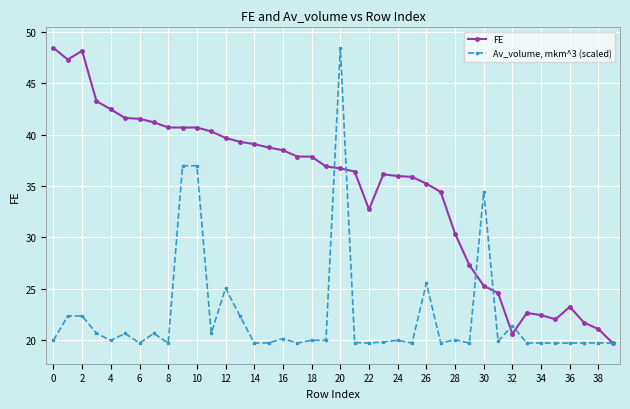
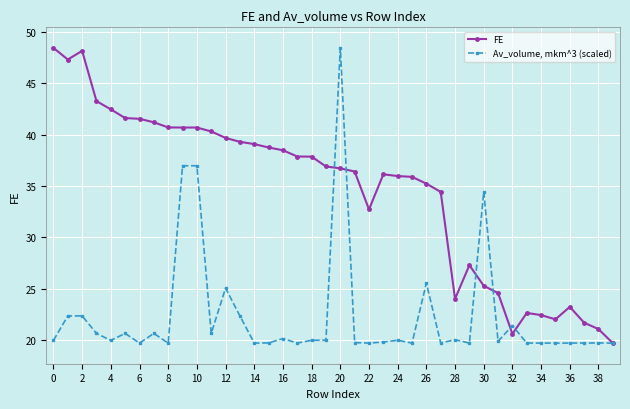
  {
    "FE": {
      "0": 48.4,
      "2": 48.2,
      "4": 42.5,
      "6": 41.5,
      "8": 40.7,
      "10": 40.7,
      "12": 39.7,
      "14": 39.1,
      "16": 38.5,
      "18": 37.9,
      "20": 36.7,
      "22": 32.7,
      "24": 36.0,
      "26": 35.2,
-     "28": 30.4,
+     "28": 24.0,
      "30": 25.3,
      "32": 20.6,
      "34": 22.4,
      "36": 23.2,
      "38": 21.1
    },
    "Av_volume, mkm^3 (scaled)": {
      "0": 20.0,
      "2": 22.4,
      "4": 20.0,
      "6": 19.7,
      "8": 19.7,
      "10": 37.0,
      "12": 25.1,
      "14": 19.7,
      "16": 20.2,
      "18": 20.0,
      "20": 48.4,
      "22": 19.7,
      "24": 20.0,
      "26": 25.6,
      "28": 20.0,
      "30": 34.5,
      "32": 21.4,
      "34": 19.7,
      "36": 19.7,
      "38": 19.7
    }
  }
